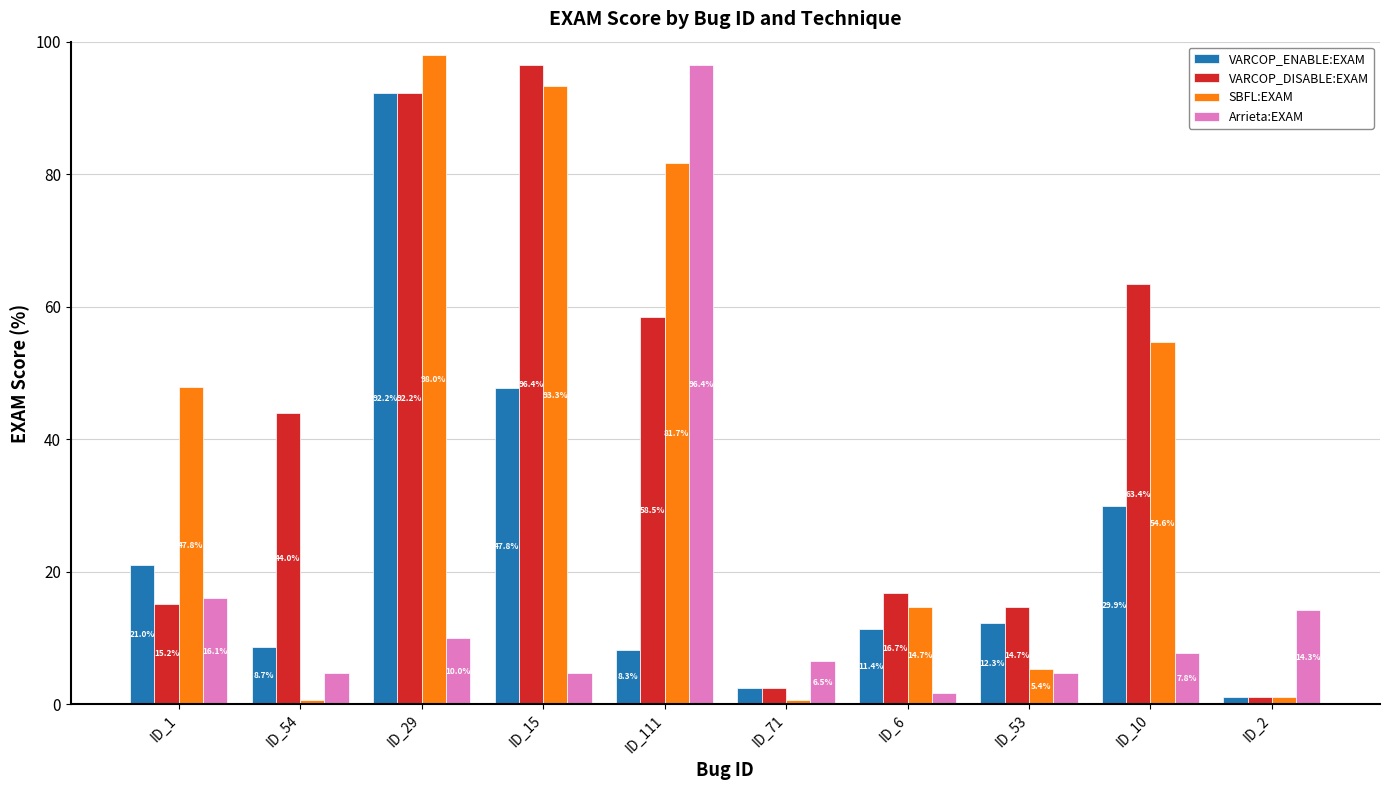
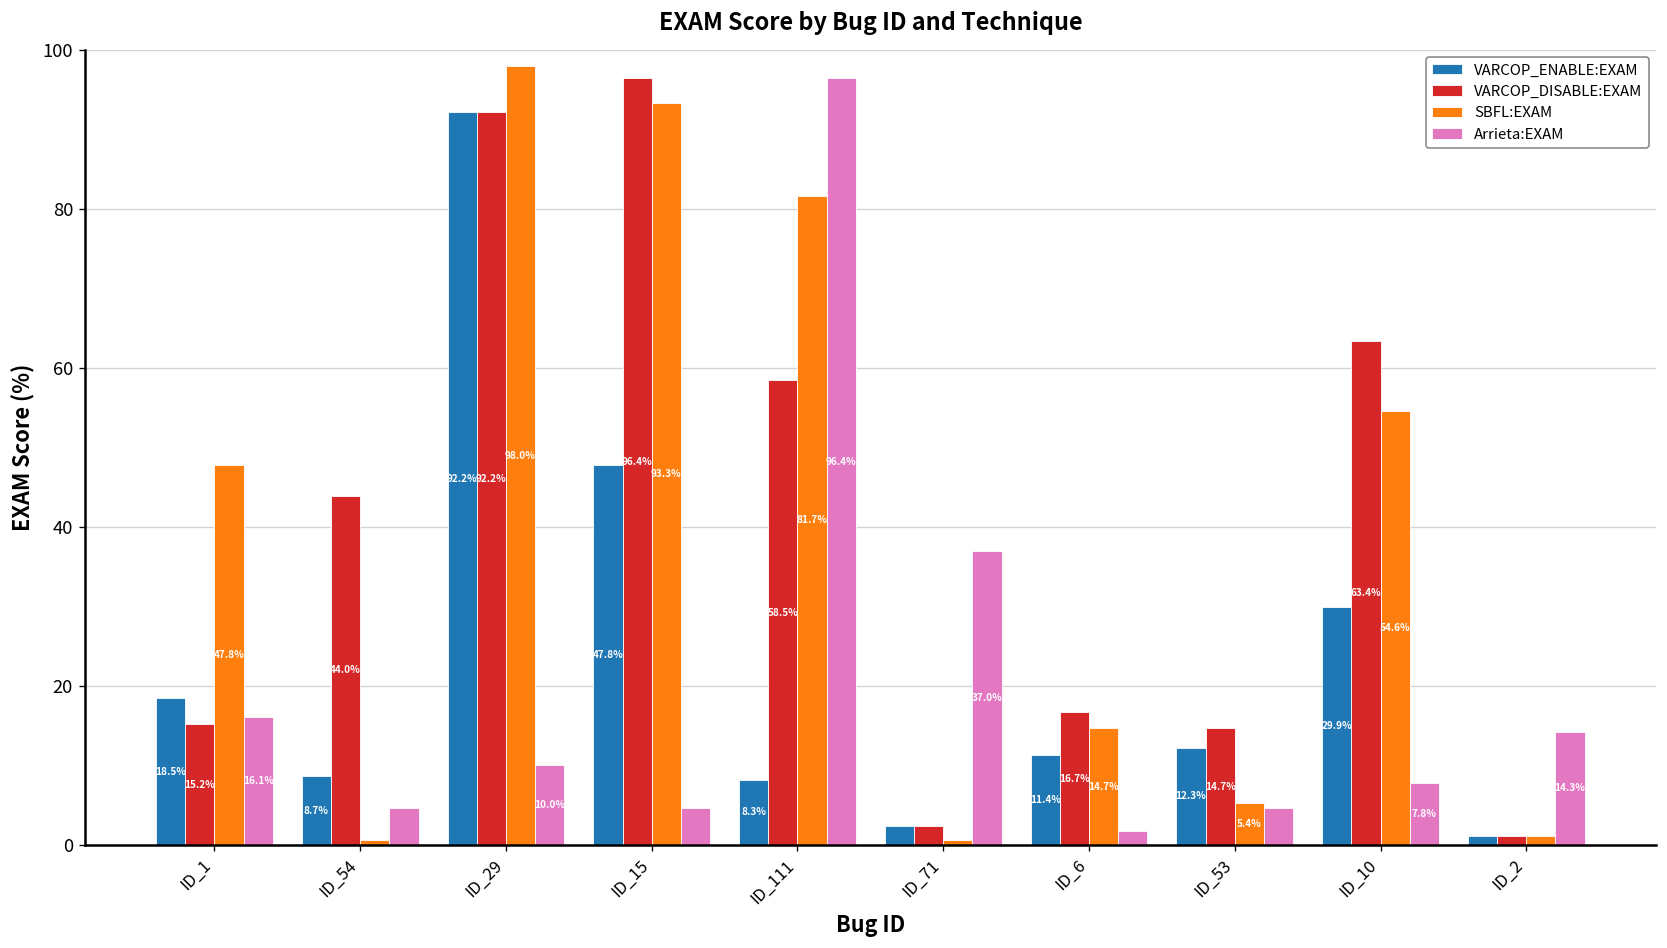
  {
    "VARCOP_ENABLE:EXAM": {
-     "ID_1": "21.0%",
+     "ID_1": "18.5%",
      "ID_54": "8.7%",
      "ID_29": "92.2%",
      "ID_15": "47.8%",
      "ID_111": "8.3%",
      "ID_6": "11.4%",
      "ID_53": "12.3%",
      "ID_10": "29.9%"
    },
    "VARCOP_DISABLE:EXAM": {
      "ID_1": "15.2%",
      "ID_54": "44.0%",
      "ID_29": "92.2%",
      "ID_15": "96.4%",
      "ID_111": "58.5%",
      "ID_6": "16.7%",
      "ID_53": "14.7%",
      "ID_10": "63.4%"
    },
    "SBFL:EXAM": {
      "ID_1": "47.8%",
      "ID_29": "98.0%",
      "ID_15": "93.3%",
      "ID_111": "81.7%",
      "ID_6": "14.7%",
      "ID_53": "5.4%",
      "ID_10": "54.6%"
    },
    "Arrieta:EXAM": {
      "ID_1": "16.1%",
      "ID_29": "10.0%",
      "ID_111": "96.4%",
-     "ID_71": "6.5%",
+     "ID_71": "37.0%",
      "ID_10": "7.8%",
      "ID_2": "14.3%"
    }
  }
